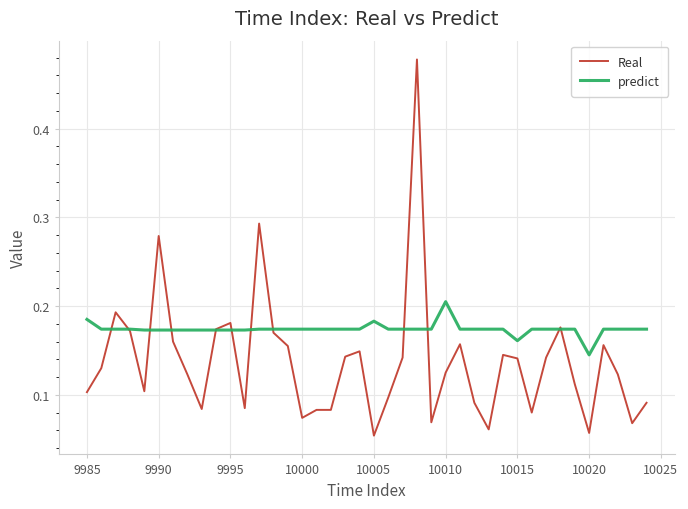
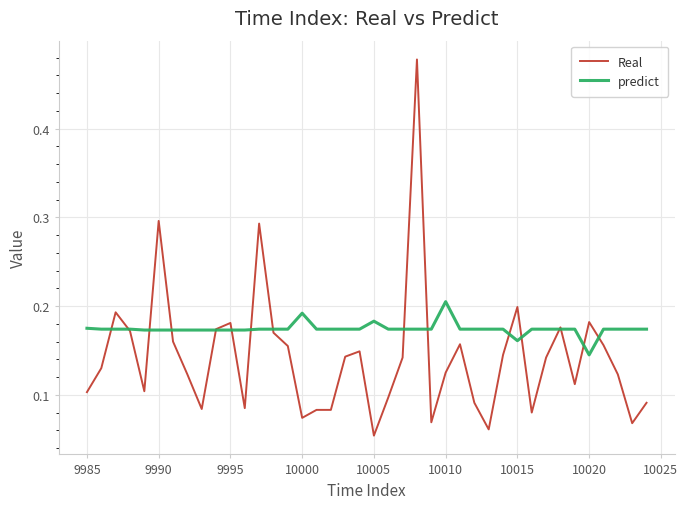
  {
    "Real": {
      "9985": 0.10,
-     "9990": 0.28,
+     "9990": 0.30,
      "9995": 0.18,
      "10000": 0.07,
      "10005": 0.05,
      "10010": 0.13,
-     "10015": 0.14,
-     "10020": 0.06
+     "10015": 0.20,
+     "10020": 0.18
    },
    "predict": {
-     "9985": 0.19,
+     "9985": 0.18,
      "9990": 0.17,
      "9995": 0.17,
-     "10000": 0.17,
+     "10000": 0.19,
      "10005": 0.18,
      "10010": 0.21,
      "10015": 0.16,
      "10020": 0.15
    }
  }
